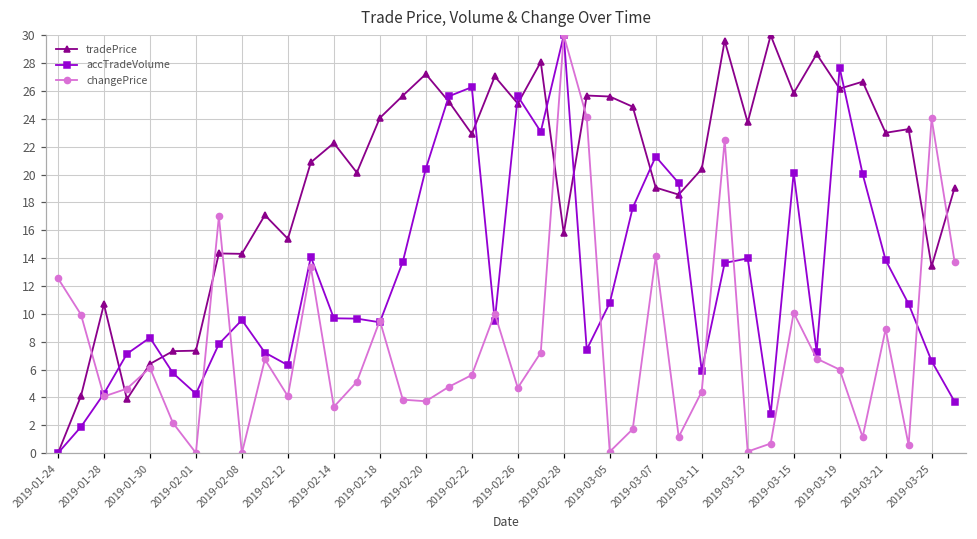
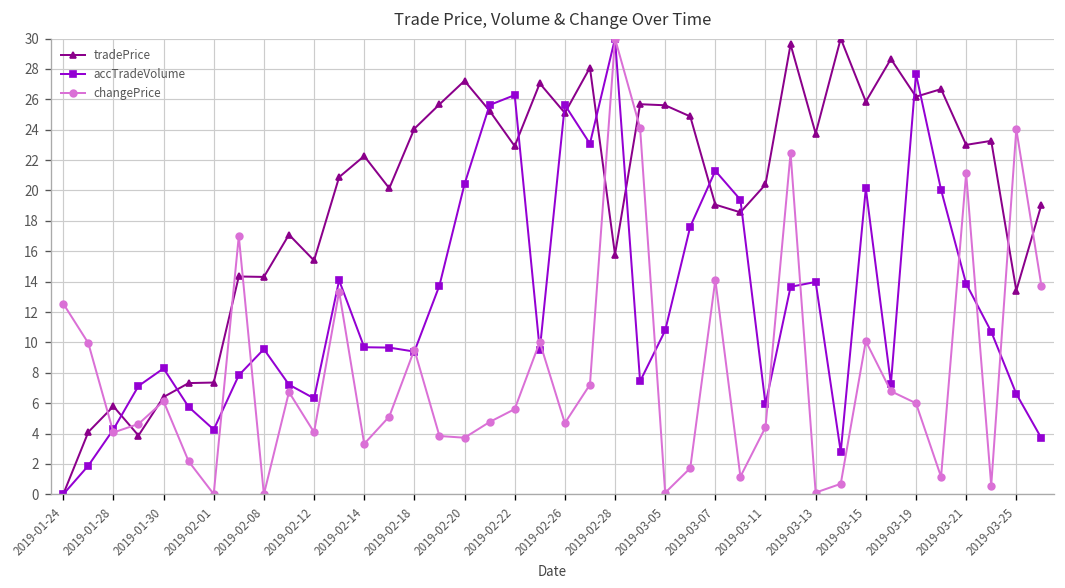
  {
    "tradePrice": {
-     "2019-01-28": 10.7,
+     "2019-01-28": 5.8,
      "2019-01-30": 6.4,
      "2019-02-01": 7.4,
      "2019-02-08": 14.3,
      "2019-02-12": 15.4,
      "2019-02-14": 22.3,
      "2019-02-18": 24.1,
      "2019-02-20": 27.2,
      "2019-02-22": 22.9,
      "2019-02-26": 25.1,
      "2019-02-28": 15.8,
      "2019-03-05": 25.6,
      "2019-03-07": 19.1,
      "2019-03-11": 20.4,
      "2019-03-13": 23.7,
      "2019-03-15": 25.8,
      "2019-03-19": 26.2,
      "2019-03-21": 23.0,
      "2019-03-25": 13.4
    },
    "accTradeVolume": {
      "2019-01-28": 4.3,
      "2019-01-30": 8.3,
      "2019-02-01": 4.3,
      "2019-02-08": 9.6,
      "2019-02-12": 6.3,
      "2019-02-14": 9.7,
      "2019-02-20": 20.4,
      "2019-02-22": 26.3,
      "2019-02-26": 25.6,
      "2019-03-05": 10.8,
      "2019-03-07": 21.3,
      "2019-03-11": 5.9,
      "2019-03-13": 14.0,
      "2019-03-15": 20.1,
      "2019-03-19": 27.7,
      "2019-03-21": 13.9,
      "2019-03-25": 6.6
    },
    "changePrice": {
      "2019-01-24": 12.6,
      "2019-01-28": 4.1,
      "2019-01-30": 6.1,
      "2019-02-01": 0.0,
      "2019-02-08": 0.0,
      "2019-02-12": 4.1,
      "2019-02-14": 3.3,
      "2019-02-20": 3.7,
      "2019-02-22": 5.6,
      "2019-02-26": 4.7,
      "2019-03-05": 0.1,
      "2019-03-07": 14.1,
      "2019-03-11": 4.4,
      "2019-03-13": 0.1,
      "2019-03-15": 10.1,
      "2019-03-19": 6.0,
-     "2019-03-21": 8.9,
+     "2019-03-21": 21.1,
      "2019-03-25": 24.0
    }
  }
